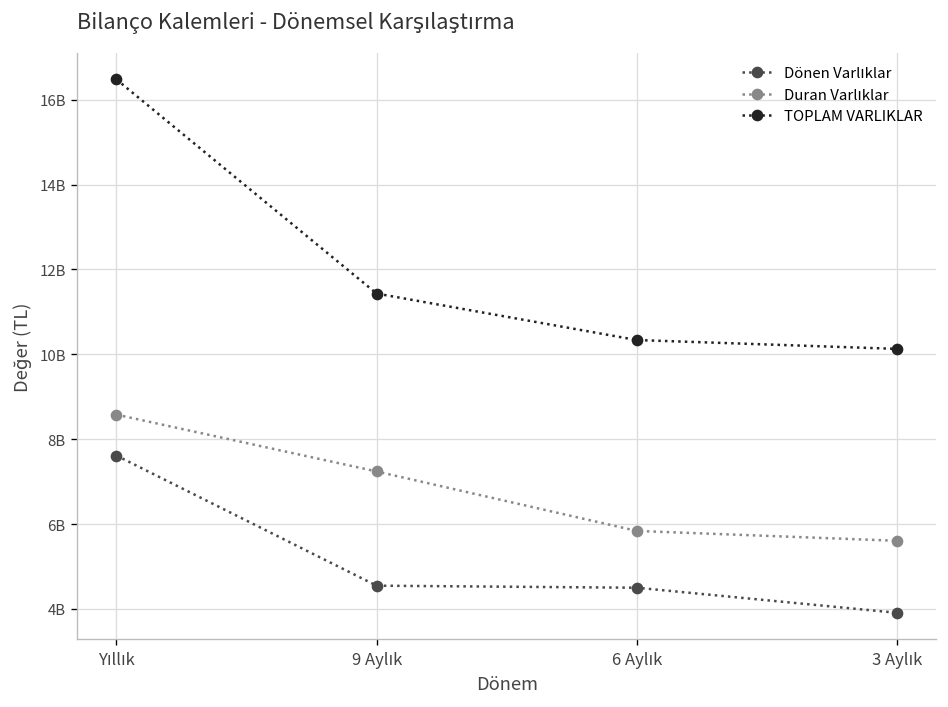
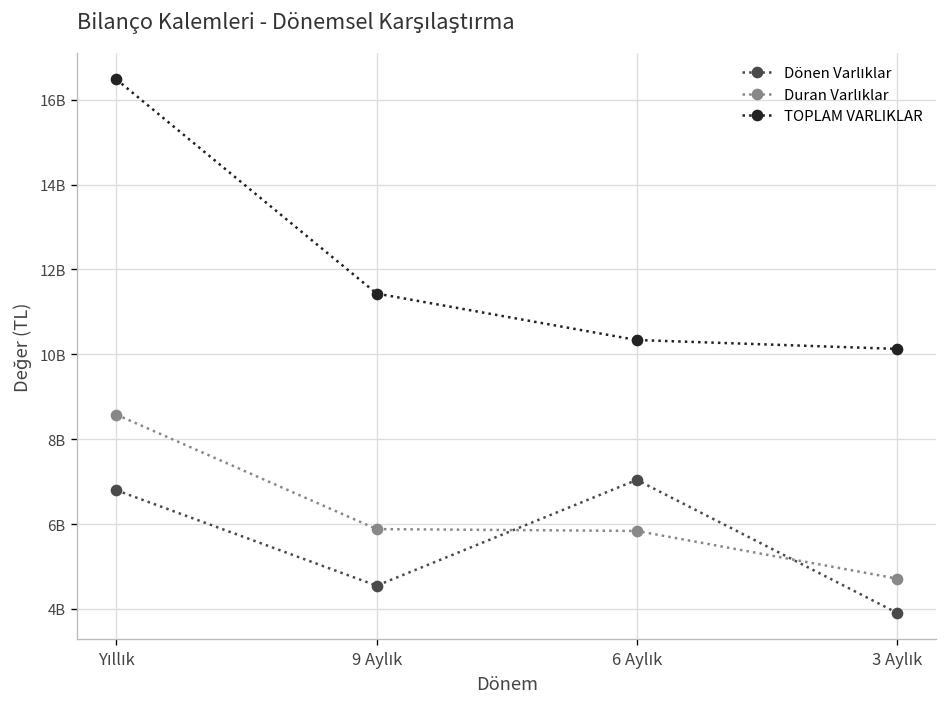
  {
    "Dönen Varlıklar": {
-     "Yıllık": 7600000000,
+     "Yıllık": 6800000000,
      "9 Aylık": 4500000000,
-     "6 Aylık": 4500000000,
+     "6 Aylık": 7000000000,
      "3 Aylık": 3900000000
    },
    "Duran Varlıklar": {
      "Yıllık": 8600000000,
-     "9 Aylık": 7200000000,
+     "9 Aylık": 5900000000,
      "6 Aylık": 5800000000,
-     "3 Aylık": 5600000000
+     "3 Aylık": 4700000000
    },
    "TOPLAM VARLIKLAR": {
      "Yıllık": 16500000000,
      "9 Aylık": 11400000000,
      "6 Aylık": 10300000000,
      "3 Aylık": 10100000000
    }
  }
